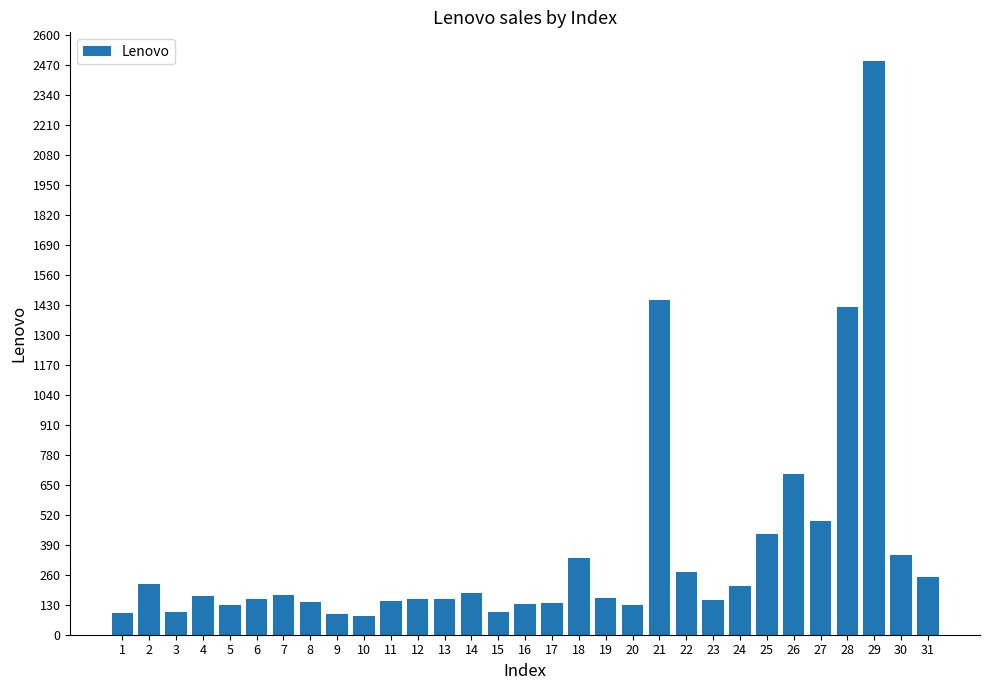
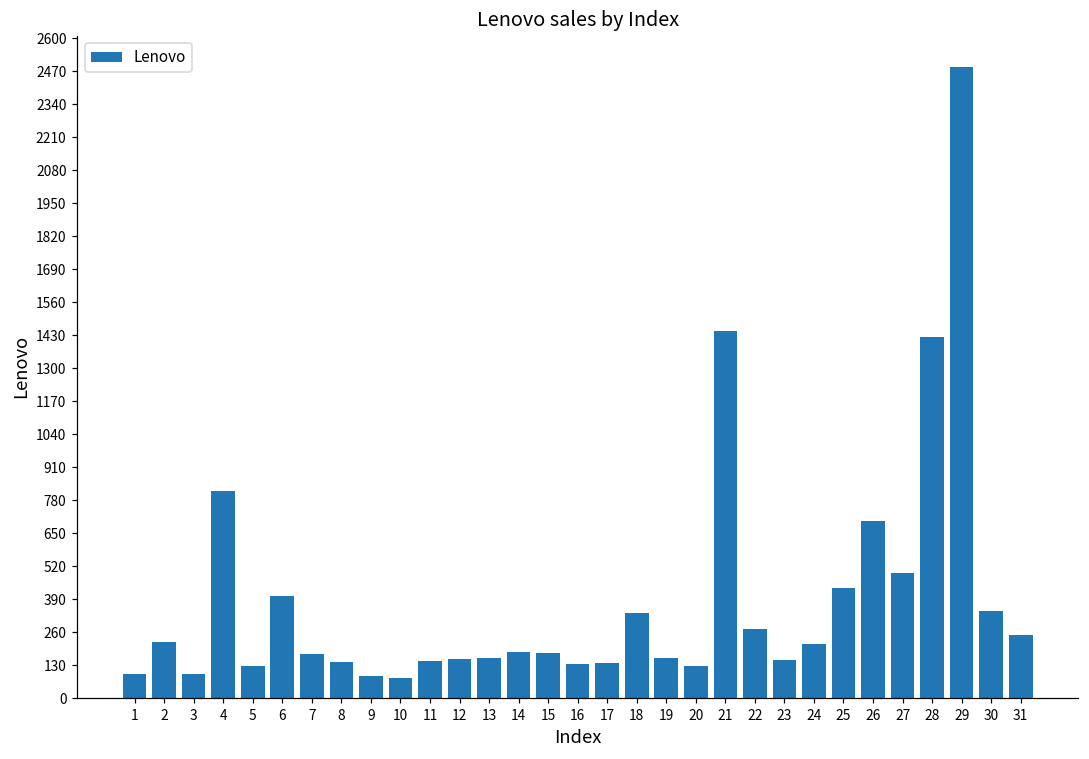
  {
    "1": 100,
    "2": 220,
    "3": 100,
-   "4": 170,
+   "4": 820,
    "5": 130,
-   "6": 160,
+   "6": 400,
    "7": 170,
    "8": 140,
    "9": 90,
    "10": 80,
    "11": 150,
    "12": 160,
    "13": 160,
    "14": 180,
-   "15": 100,
+   "15": 180,
    "16": 130,
    "17": 140,
    "18": 330,
    "19": 160,
    "20": 130,
    "21": 1450,
    "22": 270,
    "23": 150,
    "24": 210,
    "25": 440,
    "26": 700,
    "27": 490,
    "28": 1420,
    "29": 2490,
    "30": 340,
    "31": 250
  }
